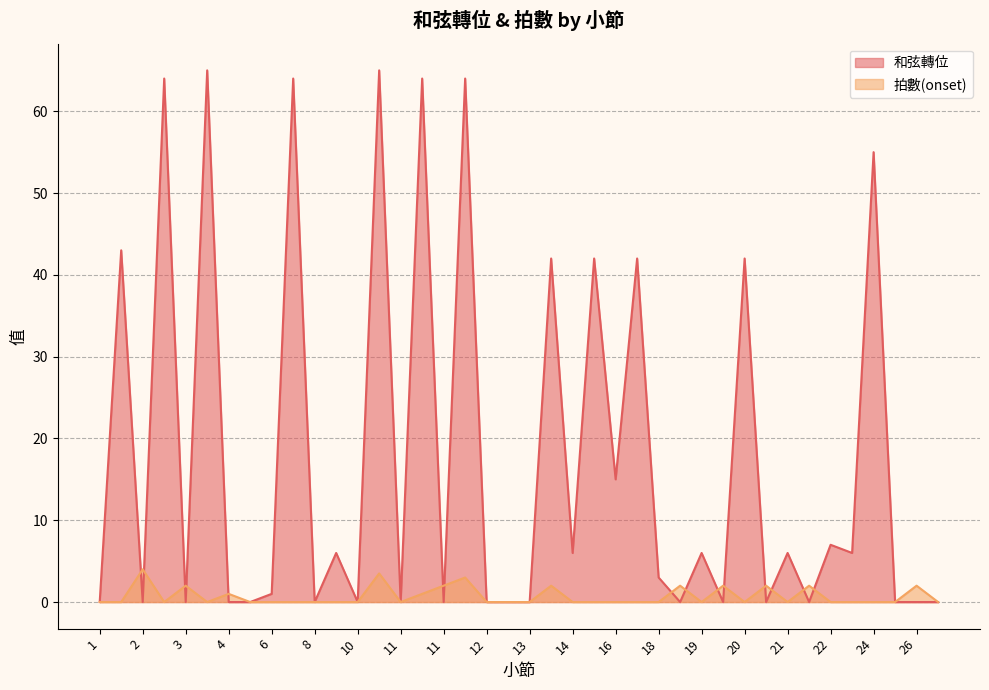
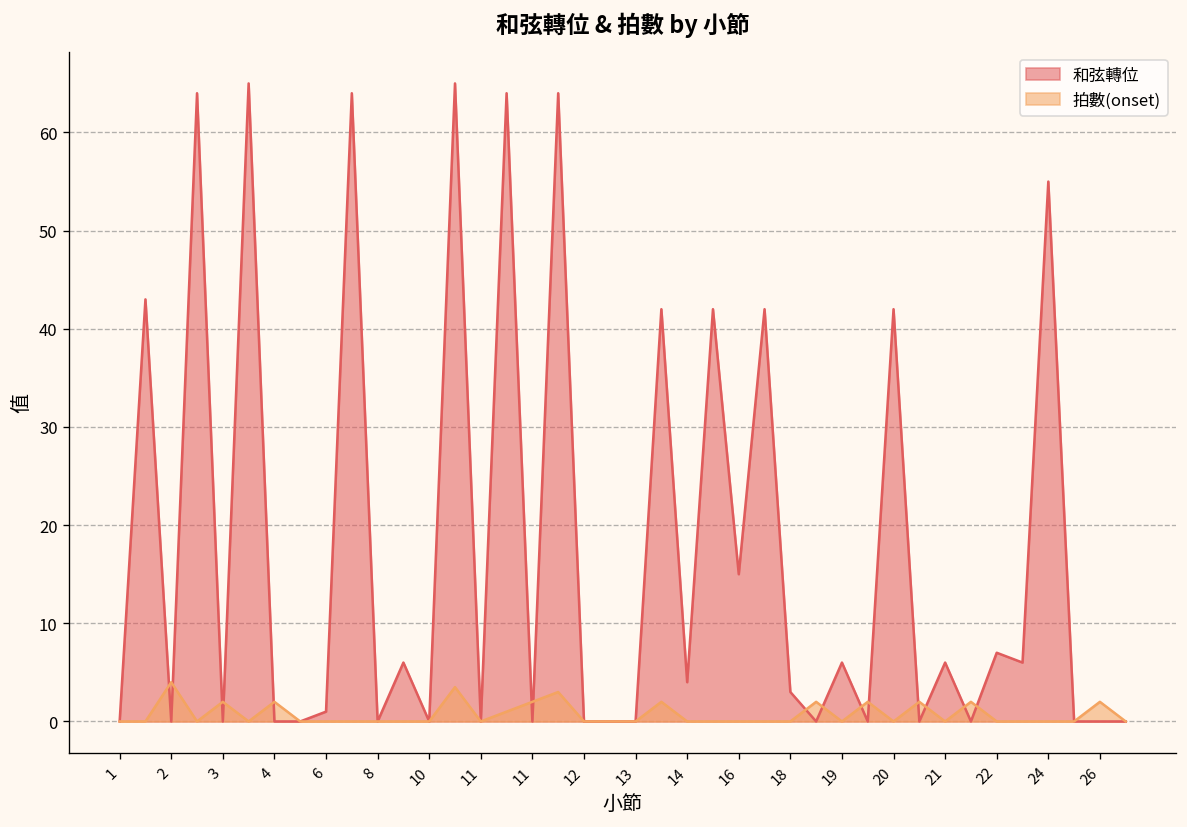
  {
    "和弦轉位": {
      "2": 0,
      "4": 0,
      "6": 1,
-     "14": 6,
+     "14": 4,
      "16": 15,
      "18": 3,
      "20": 42,
      "22": 7,
      "24": 55,
      "26": 0
    },
    "拍數(onset)": {
      "2": 4,
-     "4": 1,
+     "4": 2,
      "6": 0,
      "14": 0,
      "16": 0,
      "18": 0,
      "20": 0,
      "22": 0,
      "24": 0,
      "26": 2
    }
  }
